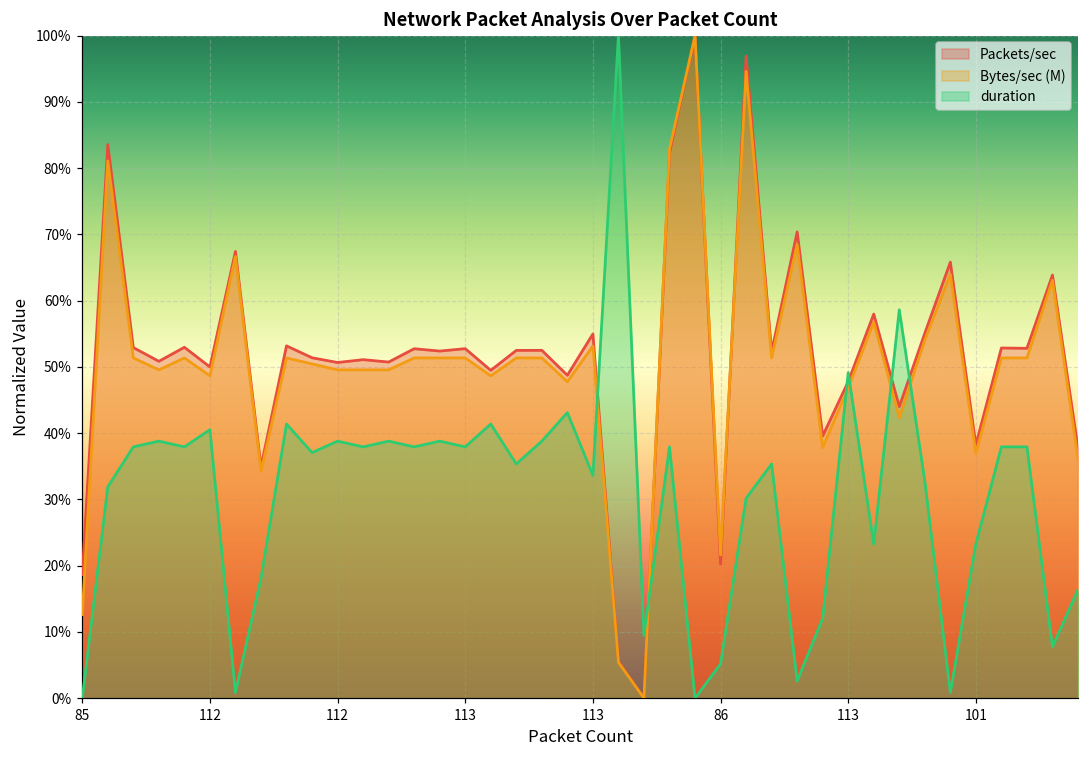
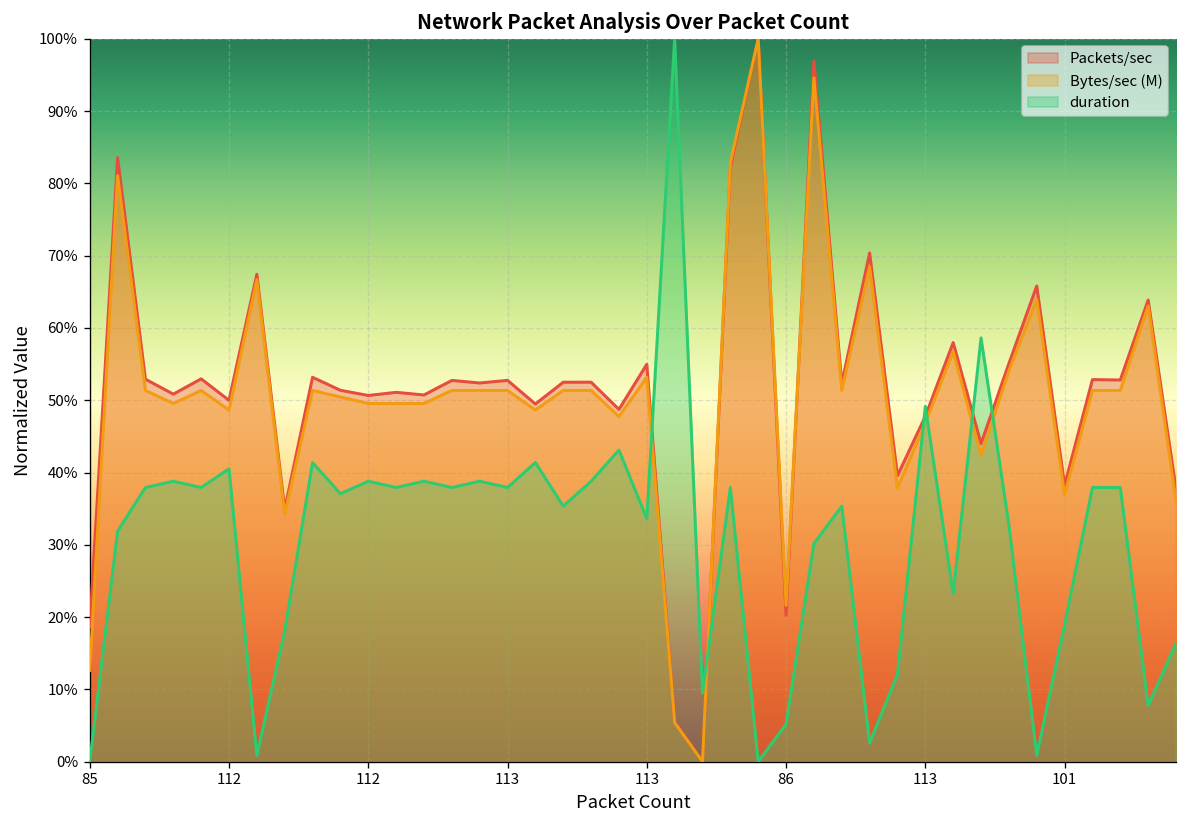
  {
    "duration": {
      "85": "0%",
      "86": "5%",
-     "101": "23%"
+     "101": "19%"
    }
  }
